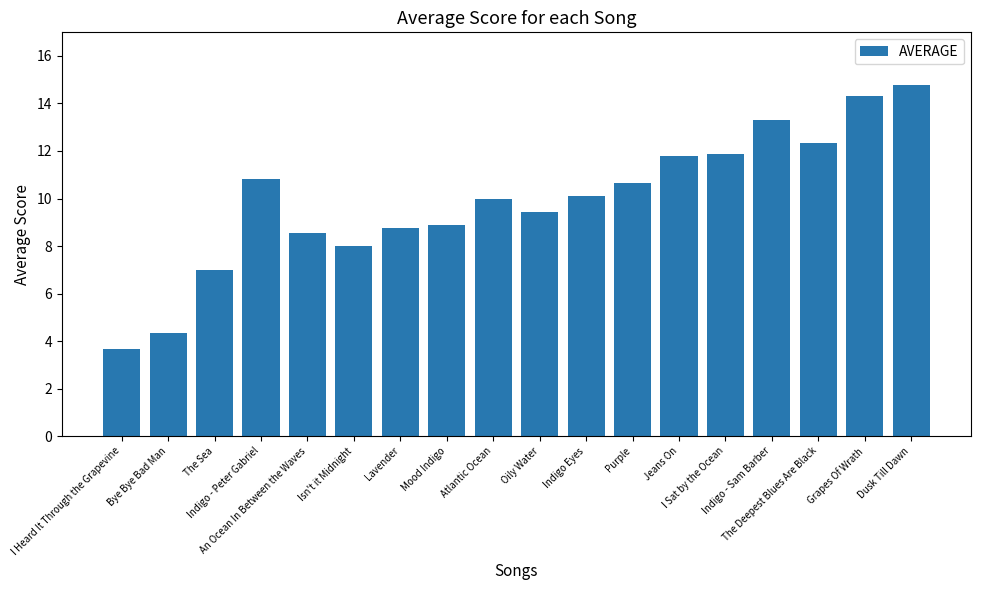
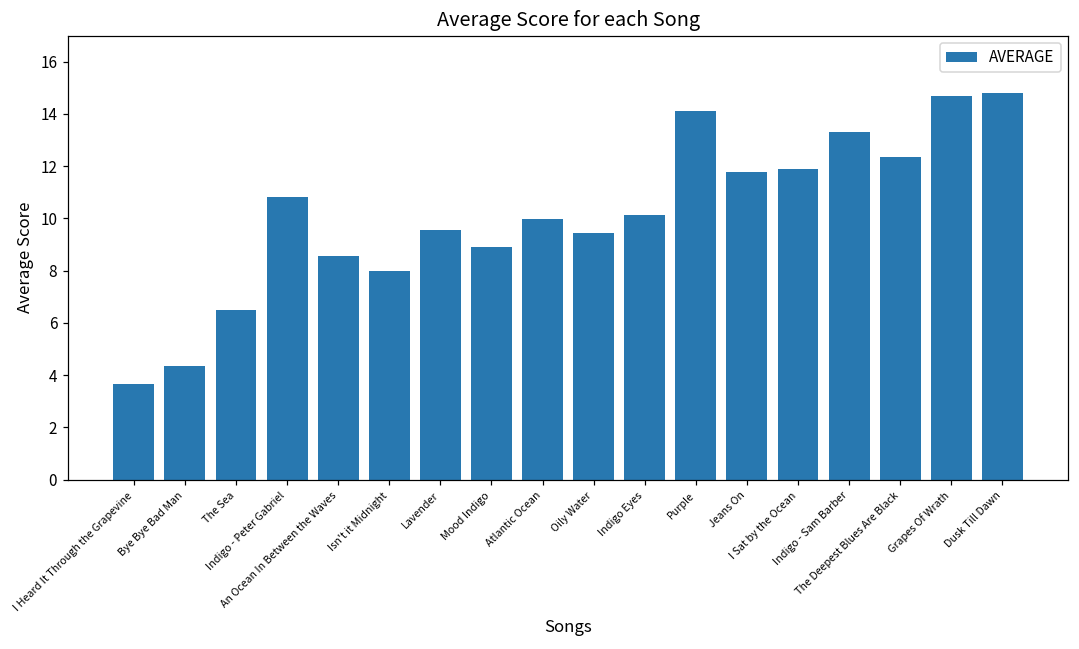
  {
    "I Heard It Through the Grapevine": 3.7,
    "Bye Bye Bad Man": 4.3,
-   "The Sea": 7.0,
+   "The Sea": 6.5,
    "Indigo - Peter Gabriel": 10.8,
    "An Ocean In Between the Waves": 8.6,
    "Isn't it Midnight": 8.0,
-   "Lavender": 8.8,
+   "Lavender": 9.6,
    "Mood Indigo": 8.9,
    "Atlantic Ocean": 10.0,
    "Oily Water": 9.4,
    "Indigo Eyes": 10.1,
-   "Purple": 10.7,
+   "Purple": 14.1,
    "Jeans On": 11.8,
    "I Sat by the Ocean": 11.9,
    "Indigo - Sam Barber": 13.3,
    "The Deepest Blues Are Black": 12.3,
-   "Grapes Of Wrath": 14.3,
+   "Grapes Of Wrath": 14.7,
    "Dusk Till Dawn": 14.8
  }
